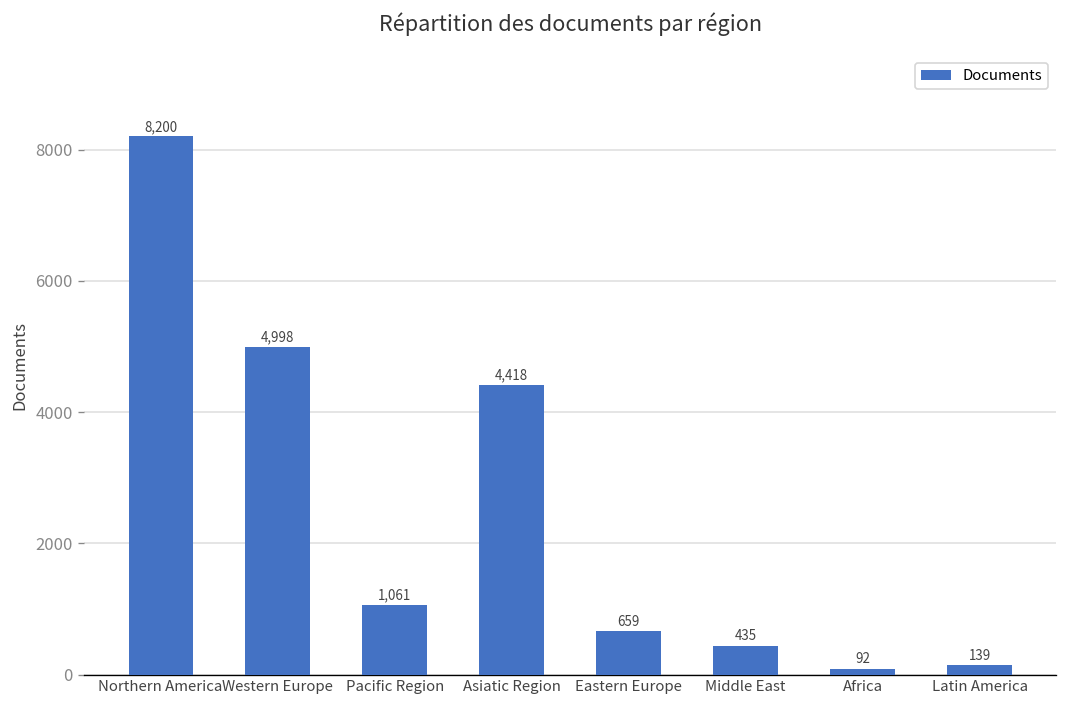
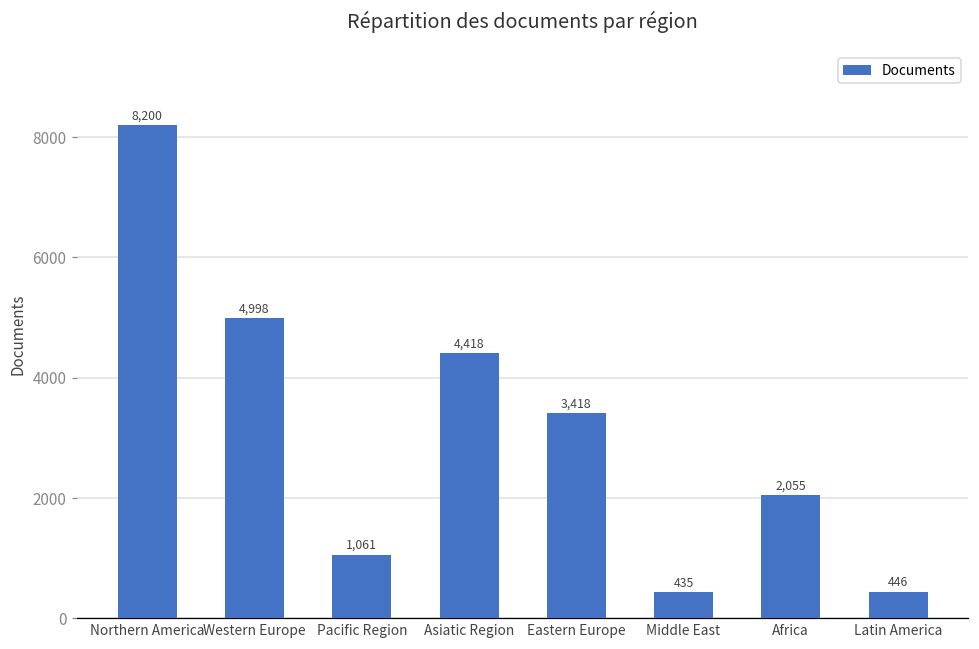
  {
    "Northern America": "8,200",
    "Western Europe": "4,998",
    "Pacific Region": "1,061",
    "Asiatic Region": "4,418",
-   "Eastern Europe": "659",
+   "Eastern Europe": "3,418",
    "Middle East": "435",
-   "Africa": "92",
-   "Latin America": "139"
+   "Africa": "2,055",
+   "Latin America": "446"
  }
